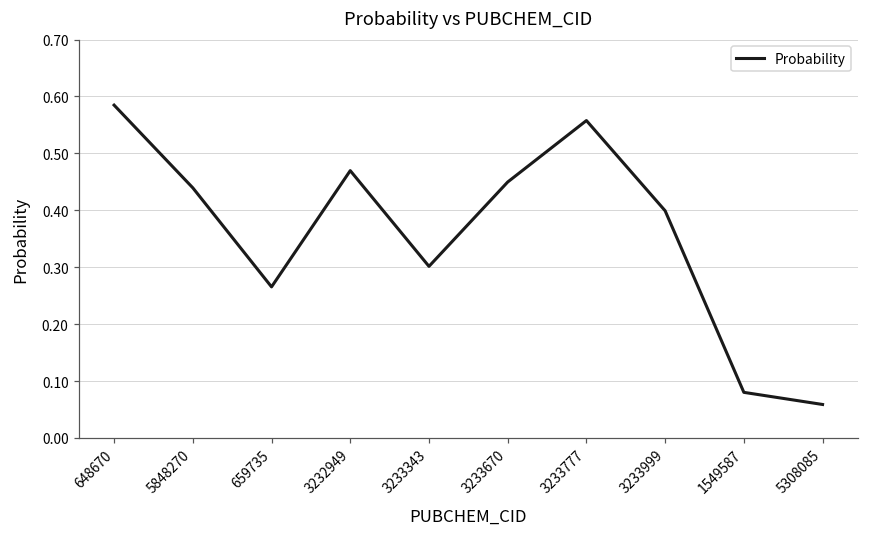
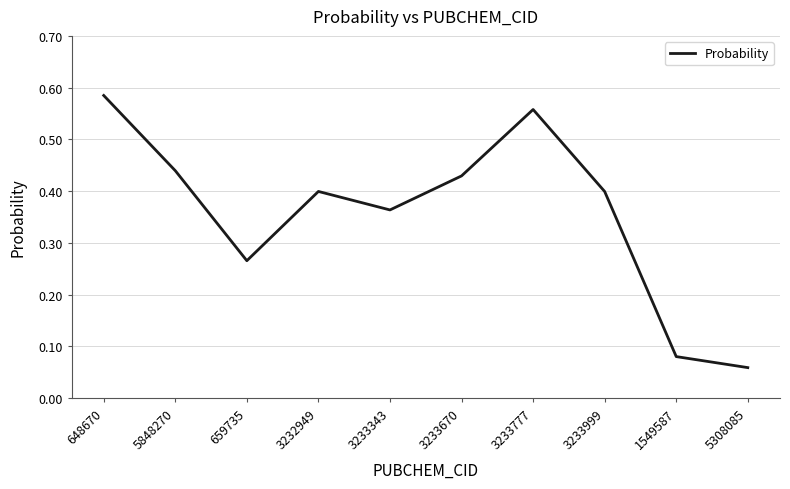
  {
    "648670": 0.58,
    "5848270": 0.44,
    "659735": 0.27,
-   "3232949": 0.47,
-   "3233343": 0.30,
-   "3233670": 0.45,
+   "3232949": 0.40,
+   "3233343": 0.36,
+   "3233670": 0.43,
    "3233777": 0.56,
    "3233999": 0.40,
    "1549587": 0.08,
    "5308085": 0.06
  }
